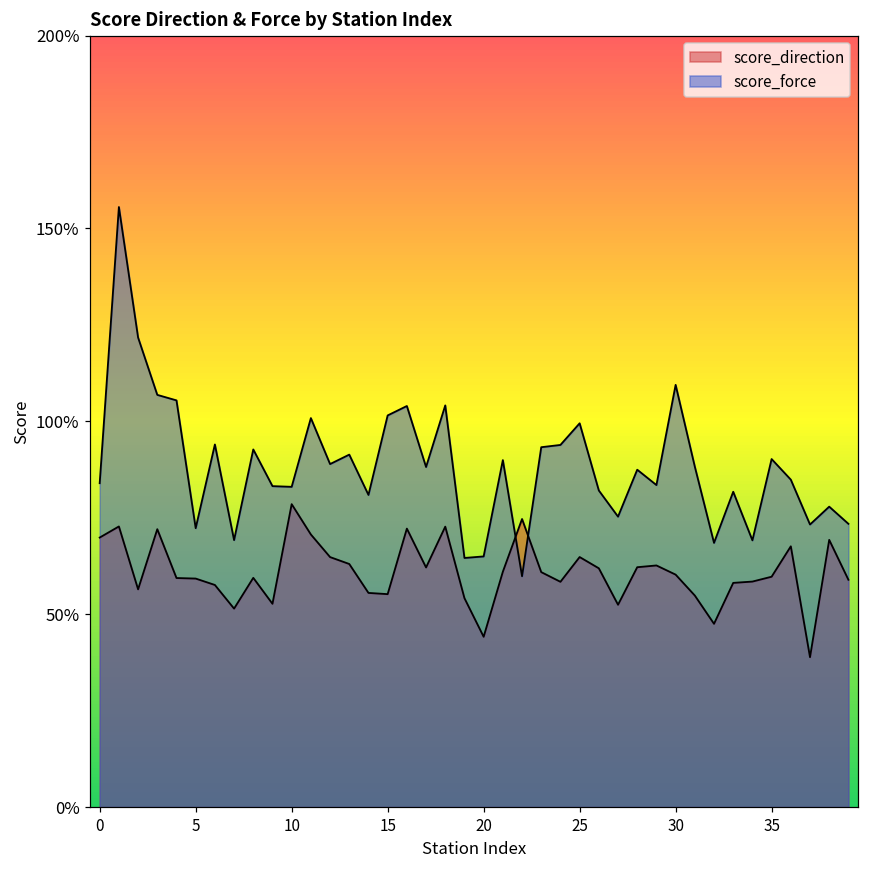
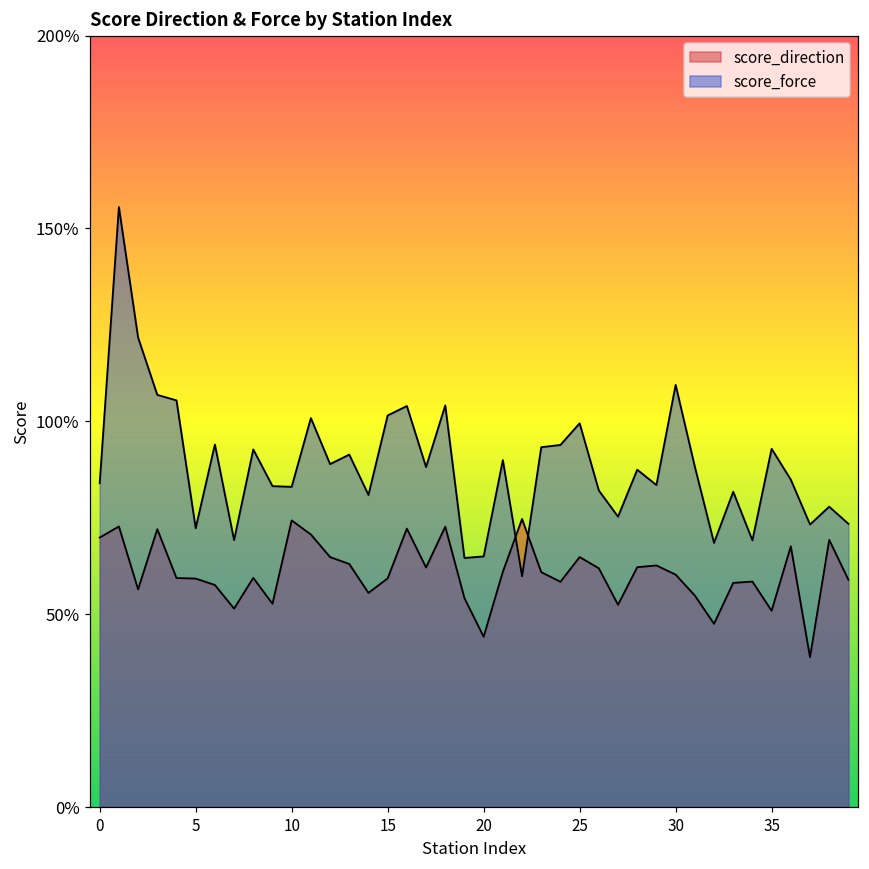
  {
    "score_direction": {
      "0": "70%",
      "5": "59%",
-     "10": "79%",
-     "15": "55%",
+     "10": "74%",
+     "15": "59%",
      "20": "44%",
      "25": "65%",
      "30": "60%",
-     "35": "60%"
+     "35": "51%"
    },
    "score_force": {
      "0": "84%",
      "5": "72%",
      "10": "83%",
      "15": "102%",
      "20": "65%",
      "25": "99%",
      "30": "109%",
-     "35": "90%"
+     "35": "93%"
    }
  }
